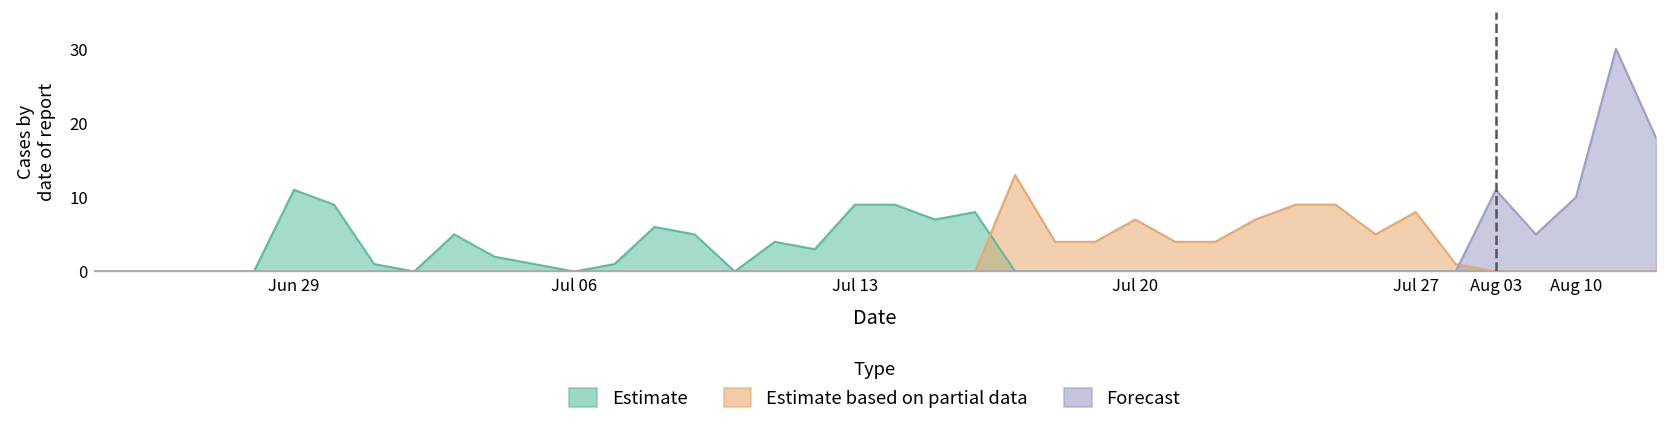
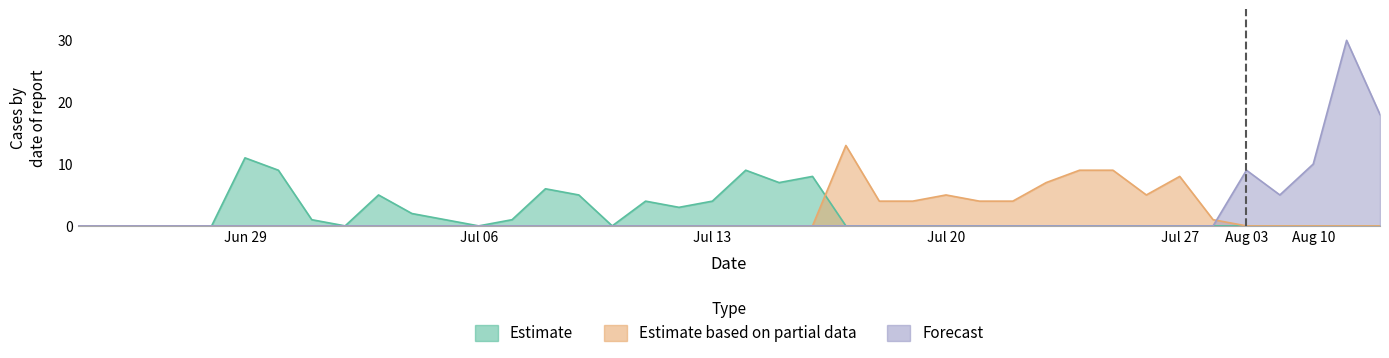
  {
    "Estimate": {
      "Jun 29": 11,
-     "Jul 13": 9
+     "Jul 13": 4
    },
    "Estimate based on partial data": {
-     "Jul 20": 7,
+     "Jul 20": 5,
      "Jul 27": 8
    },
    "Forecast": {
-     "Aug 03": 11,
+     "Aug 03": 9,
      "Aug 10": 10
    }
  }
